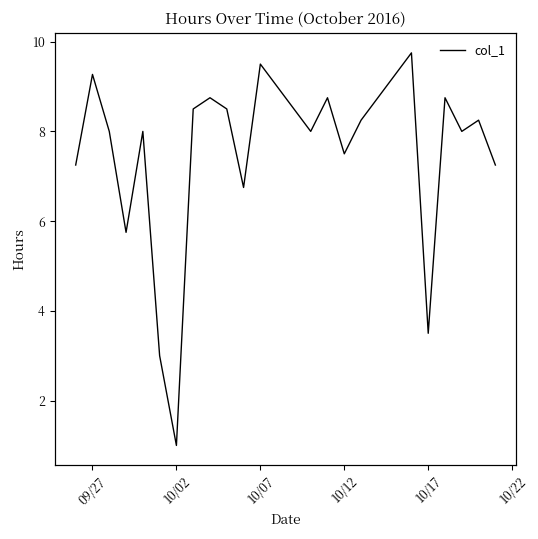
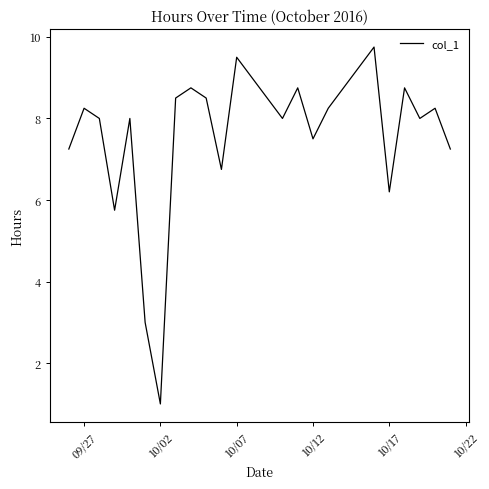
  {
-   "09/27": 9.3,
+   "09/27": 8.3,
    "10/02": 1.0,
    "10/07": 9.5,
    "10/12": 7.5,
-   "10/17": 3.5
+   "10/17": 6.2
  }
